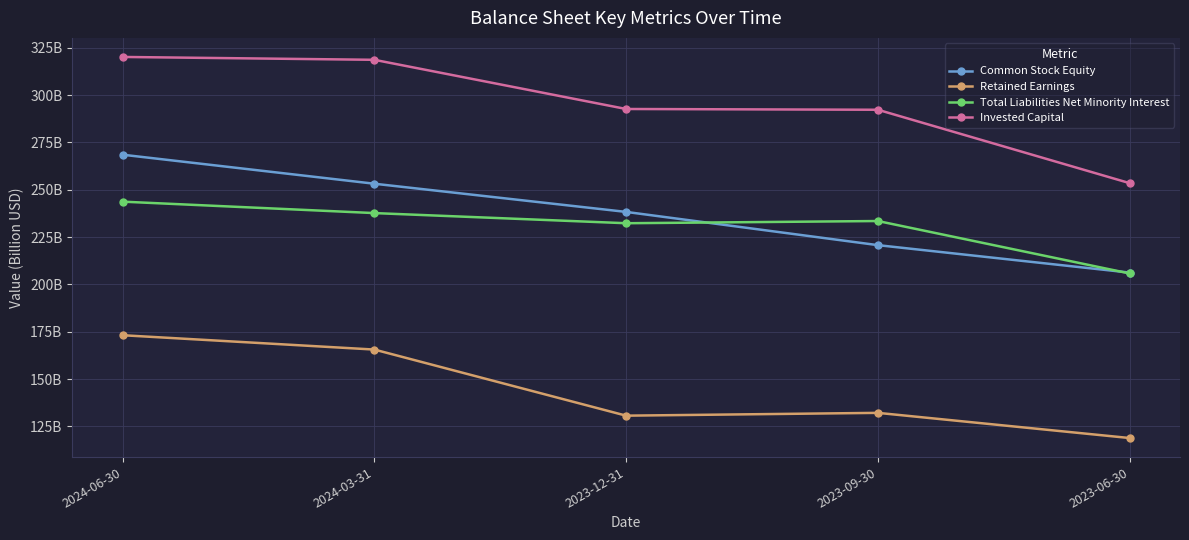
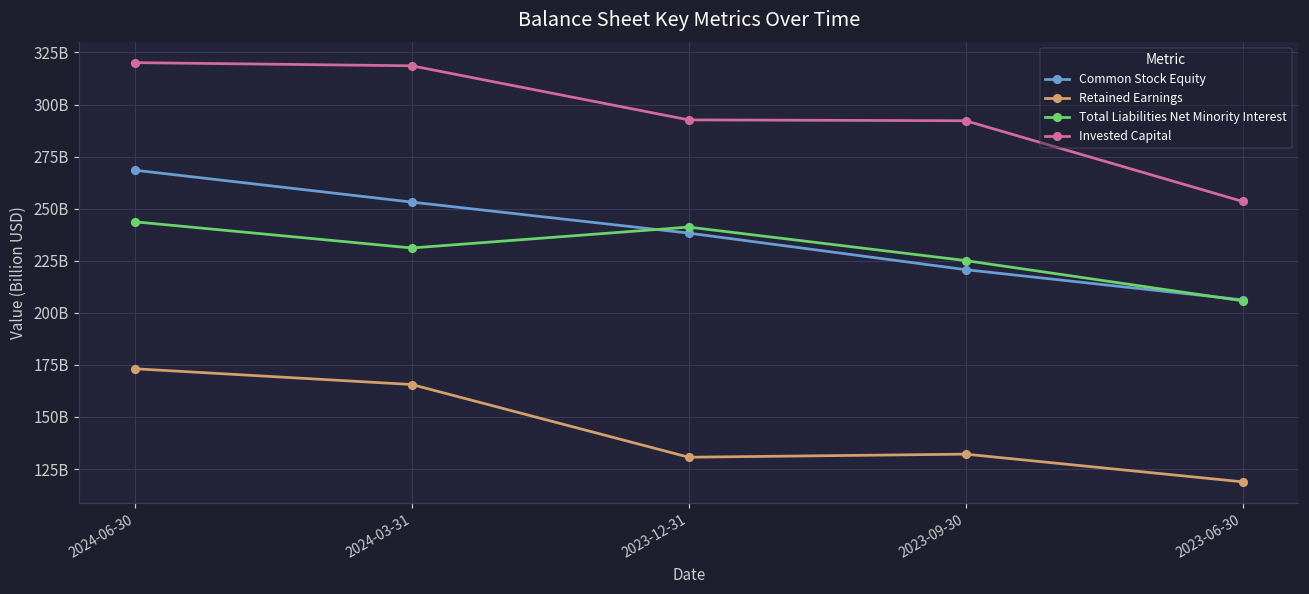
  {
    "Common Stock Equity": {
      "2024-06-30": 268000000000,
      "2024-03-31": 253000000000,
      "2023-12-31": 238000000000,
      "2023-09-30": 221000000000
    },
    "Retained Earnings": {
      "2024-06-30": 173000000000,
      "2024-03-31": 166000000000,
      "2023-12-31": 131000000000,
      "2023-09-30": 132000000000,
      "2023-06-30": 119000000000
    },
    "Total Liabilities Net Minority Interest": {
      "2024-06-30": 244000000000,
-     "2024-03-31": 238000000000,
-     "2023-12-31": 232000000000,
-     "2023-09-30": 233000000000
+     "2024-03-31": 231000000000,
+     "2023-12-31": 241000000000,
+     "2023-09-30": 225000000000
    },
    "Invested Capital": {
      "2024-06-30": 320000000000,
      "2024-03-31": 319000000000,
      "2023-12-31": 293000000000,
      "2023-09-30": 292000000000,
      "2023-06-30": 253000000000
    }
  }
